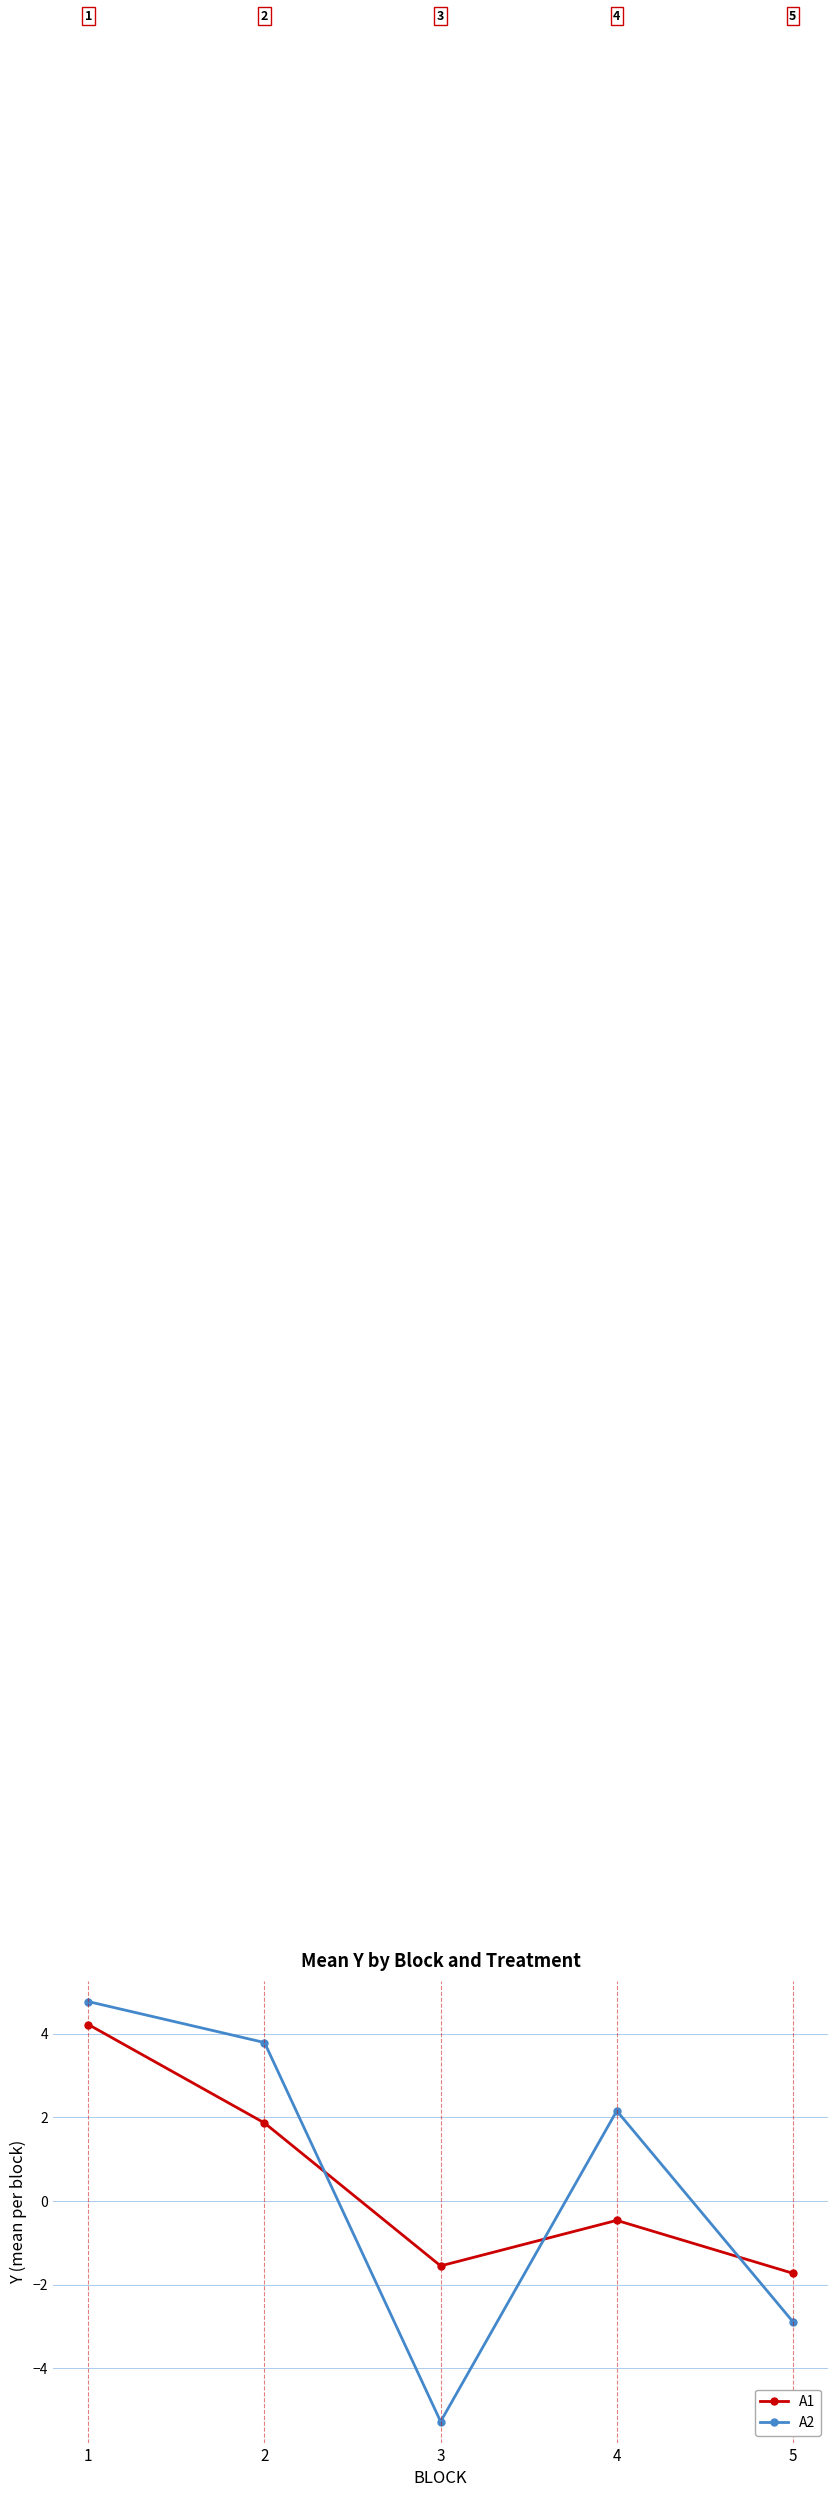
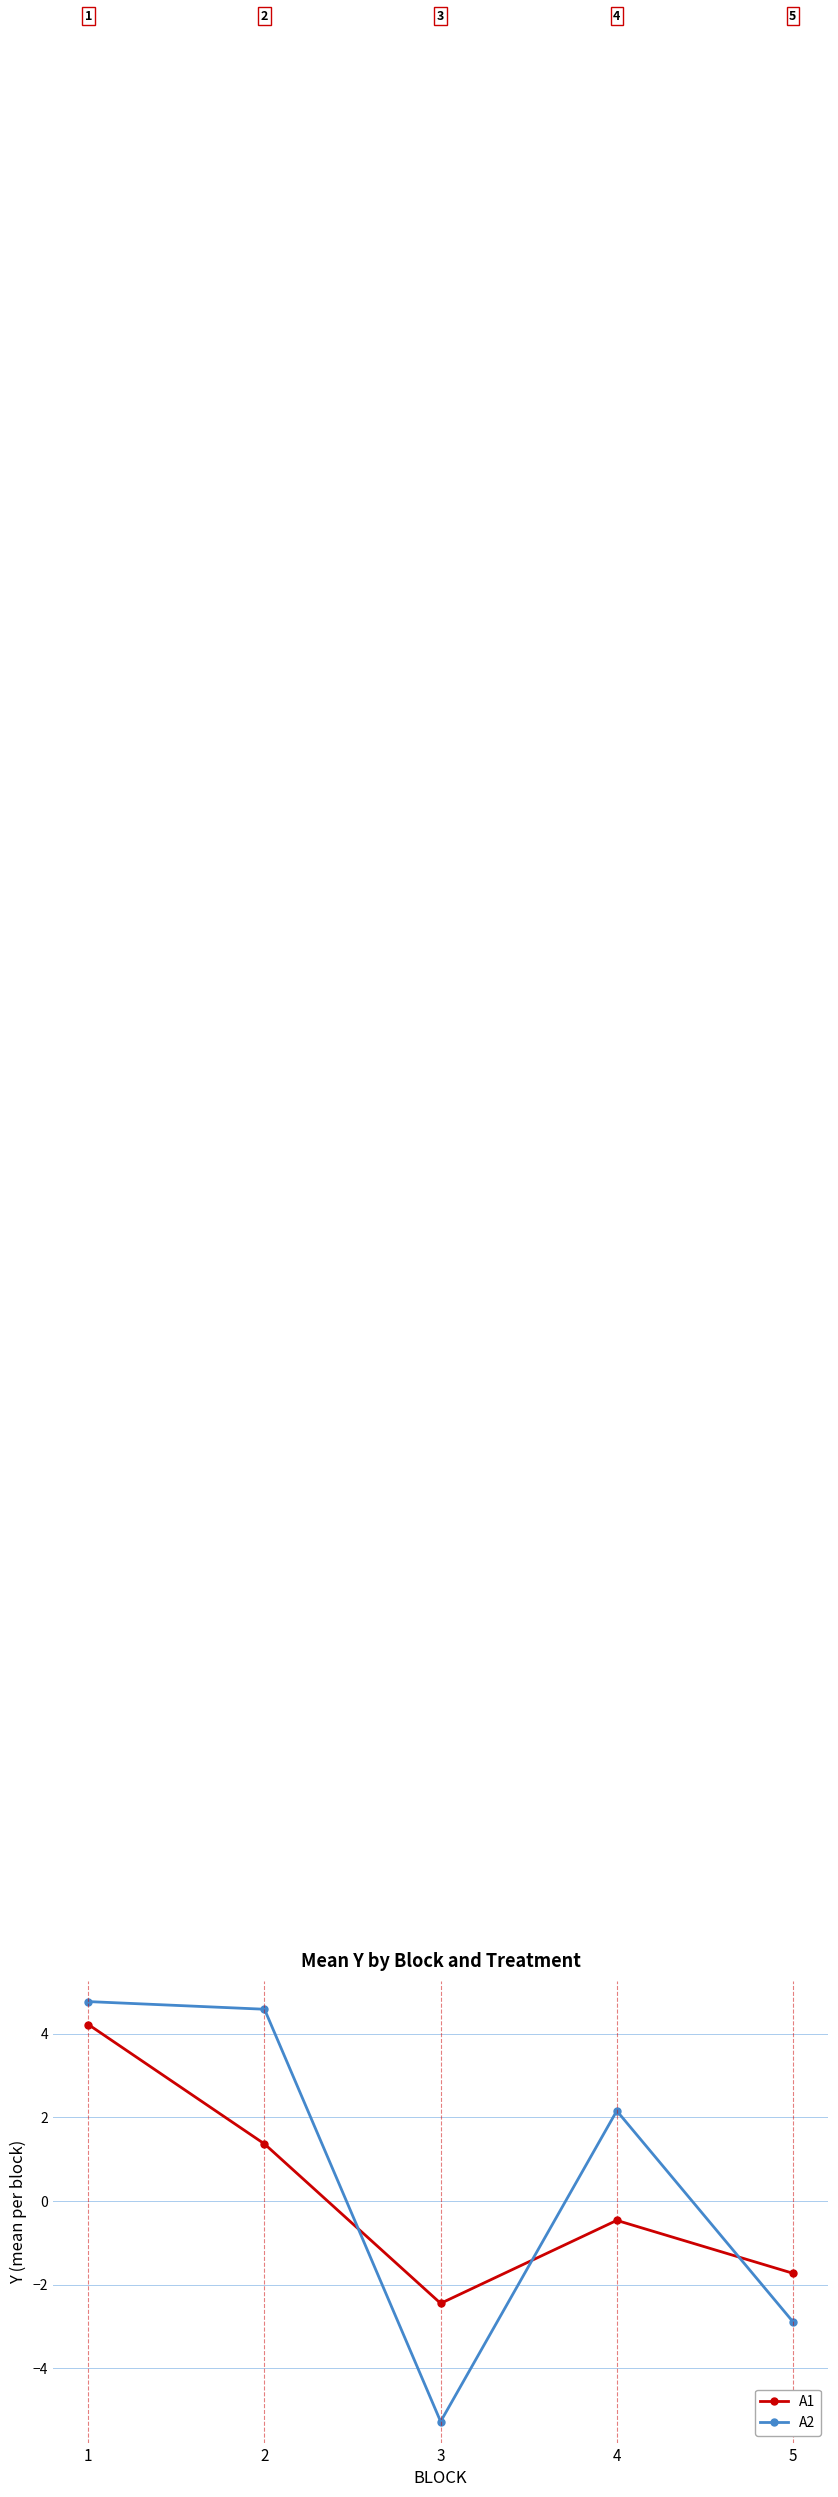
  {
    "A1": {
      "1": 4.2,
-     "2": 1.9,
-     "3": -1.5,
+     "2": 1.4,
+     "3": -2.4,
      "4": -0.5,
      "5": -1.7
    },
    "A2": {
      "1": 4.8,
-     "2": 3.8,
+     "2": 4.6,
      "3": -5.3,
      "4": 2.2,
      "5": -2.9
    }
  }
